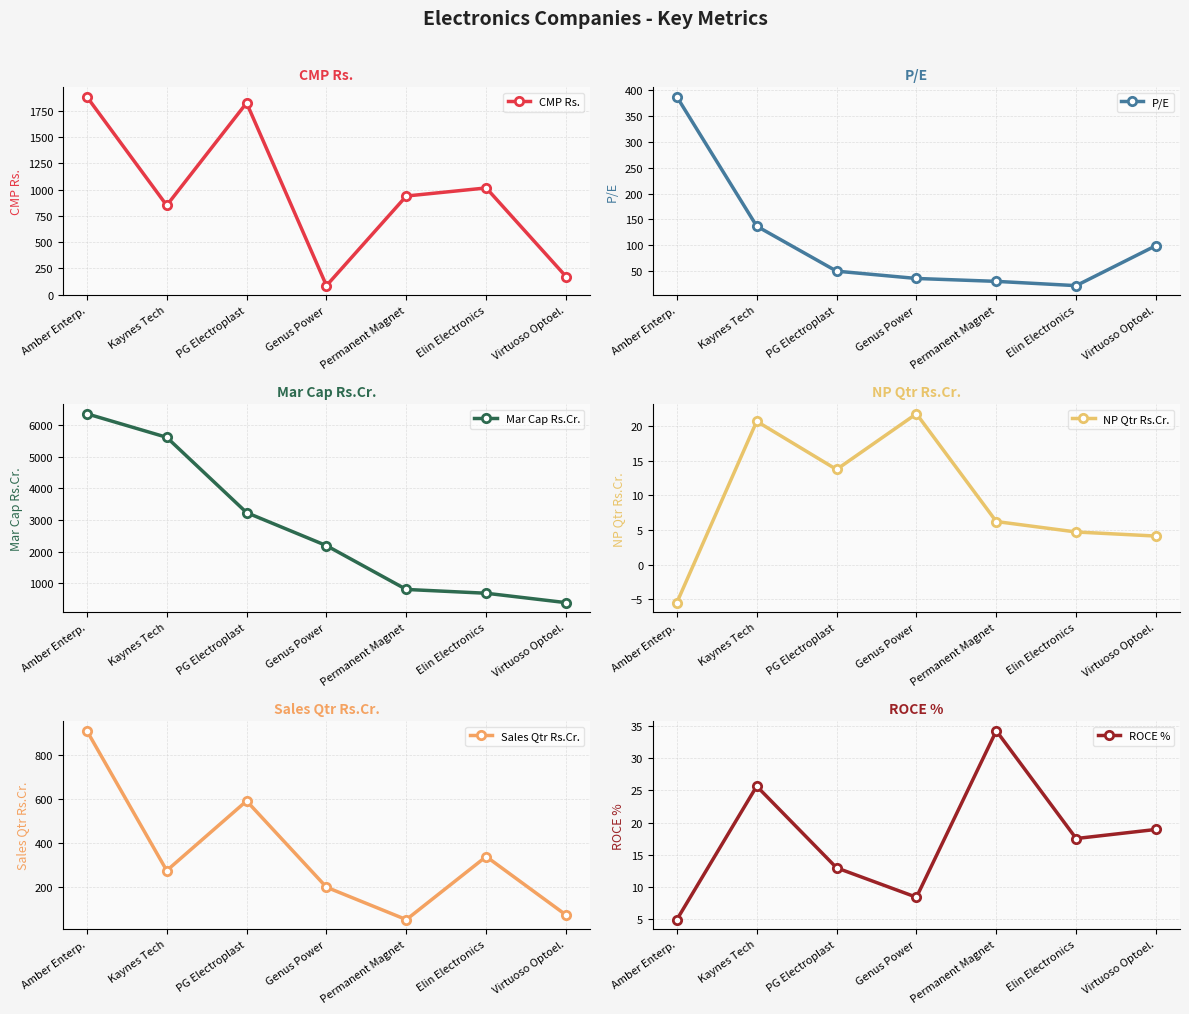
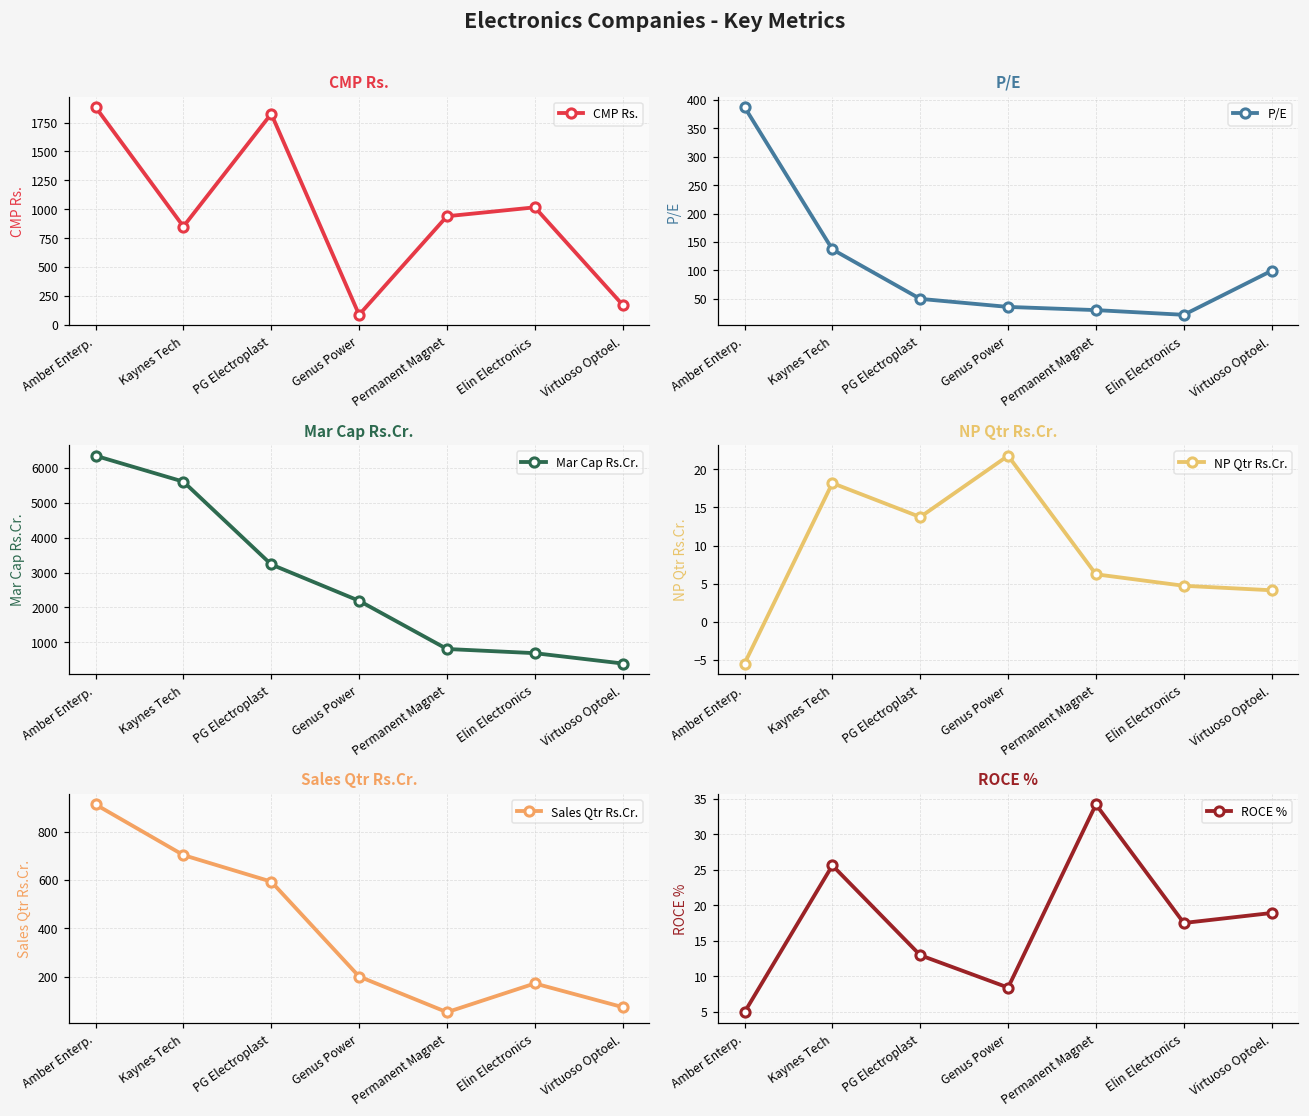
  {
    "CMP Rs.": {
      "Amber Enterp.": 1880,
      "Kaynes Tech": 850,
      "PG Electroplast": 1830,
      "Genus Power": 90,
      "Permanent Magnet": 940,
      "Elin Electronics": 1020,
      "Virtuoso Optoel.": 170
    },
    "P/E": {
      "Amber Enterp.": 390,
      "Kaynes Tech": 140,
      "PG Electroplast": 50,
      "Genus Power": 40,
      "Permanent Magnet": 30,
      "Elin Electronics": 20,
      "Virtuoso Optoel.": 100
    },
    "Mar Cap Rs.Cr.": {
      "Amber Enterp.": 6400,
      "Kaynes Tech": 5600,
      "PG Electroplast": 3200,
      "Genus Power": 2200,
      "Permanent Magnet": 800,
      "Elin Electronics": 700,
      "Virtuoso Optoel.": 400
    },
    "NP Qtr Rs.Cr.": {
      "Amber Enterp.": -6,
-     "Kaynes Tech": 21,
+     "Kaynes Tech": 18,
      "PG Electroplast": 14,
      "Genus Power": 22,
      "Permanent Magnet": 6,
      "Elin Electronics": 5,
      "Virtuoso Optoel.": 4
    },
    "Sales Qtr Rs.Cr.": {
      "Amber Enterp.": 910,
-     "Kaynes Tech": 280,
+     "Kaynes Tech": 700,
      "PG Electroplast": 590,
      "Genus Power": 200,
      "Permanent Magnet": 50,
-     "Elin Electronics": 340,
+     "Elin Electronics": 170,
      "Virtuoso Optoel.": 70
    },
    "ROCE %": {
      "Amber Enterp.": 5,
      "Kaynes Tech": 26,
      "PG Electroplast": 13,
      "Genus Power": 8,
      "Permanent Magnet": 34,
      "Elin Electronics": 18,
      "Virtuoso Optoel.": 19
    }
  }
